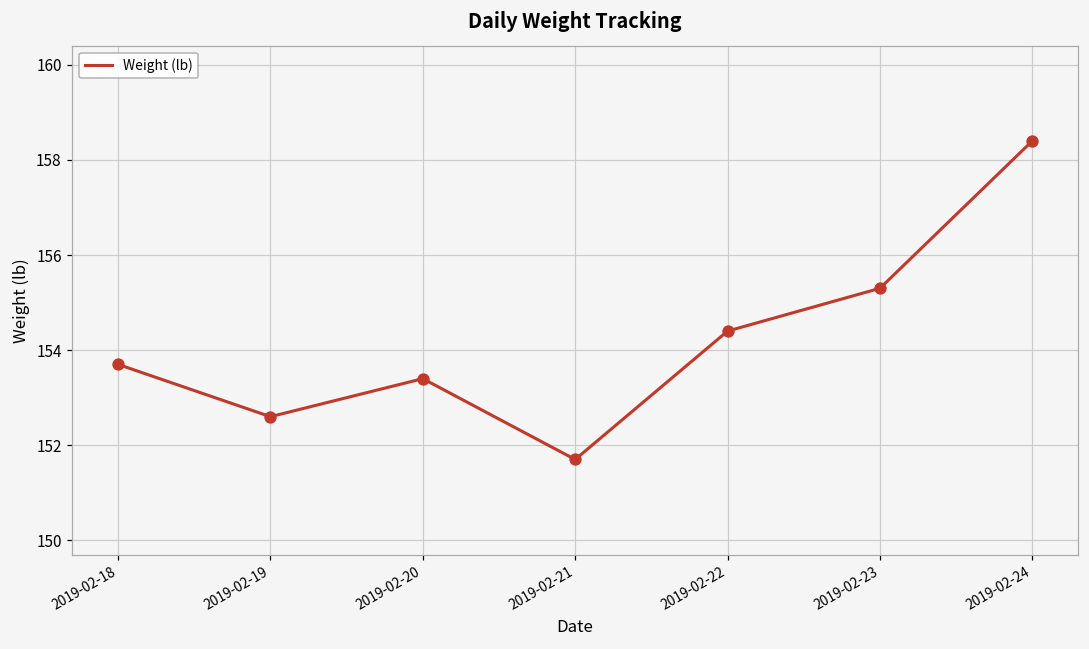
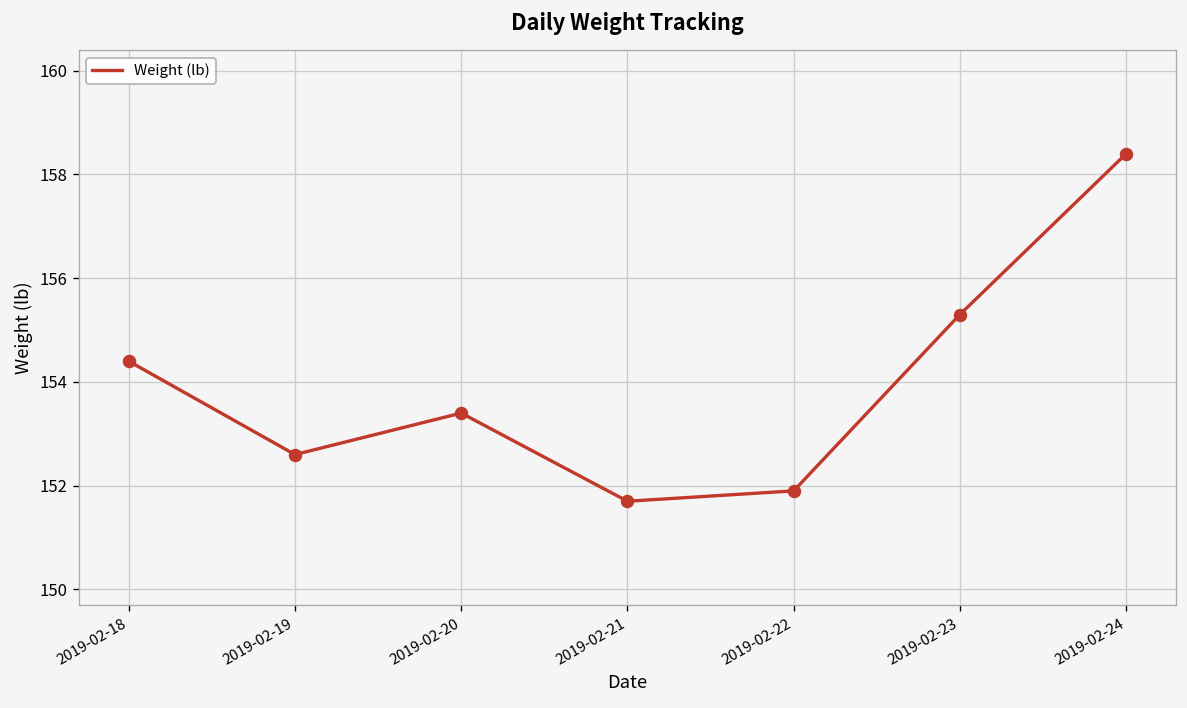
  {
-   "2019-02-18": 153.7,
+   "2019-02-18": 154.4,
    "2019-02-19": 152.6,
    "2019-02-20": 153.4,
    "2019-02-21": 151.7,
-   "2019-02-22": 154.4,
+   "2019-02-22": 151.9,
    "2019-02-23": 155.3,
    "2019-02-24": 158.4
  }
